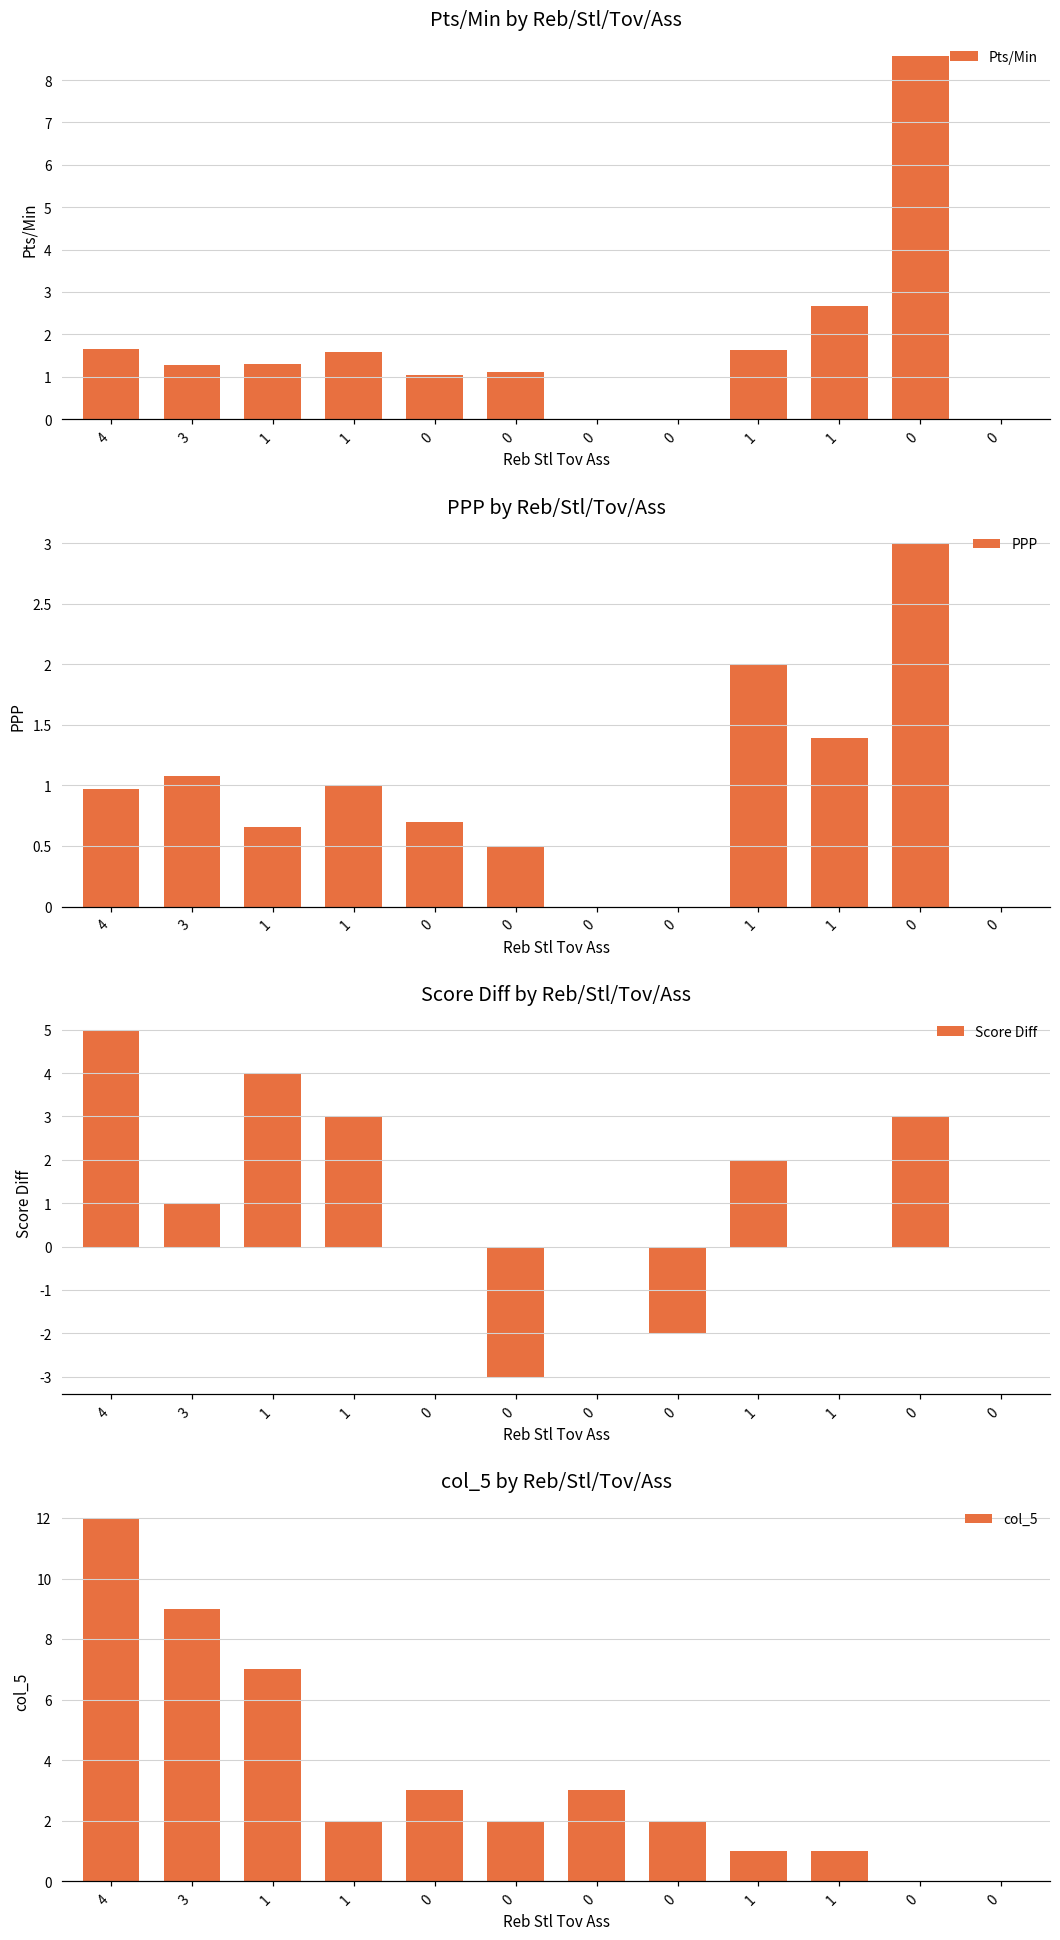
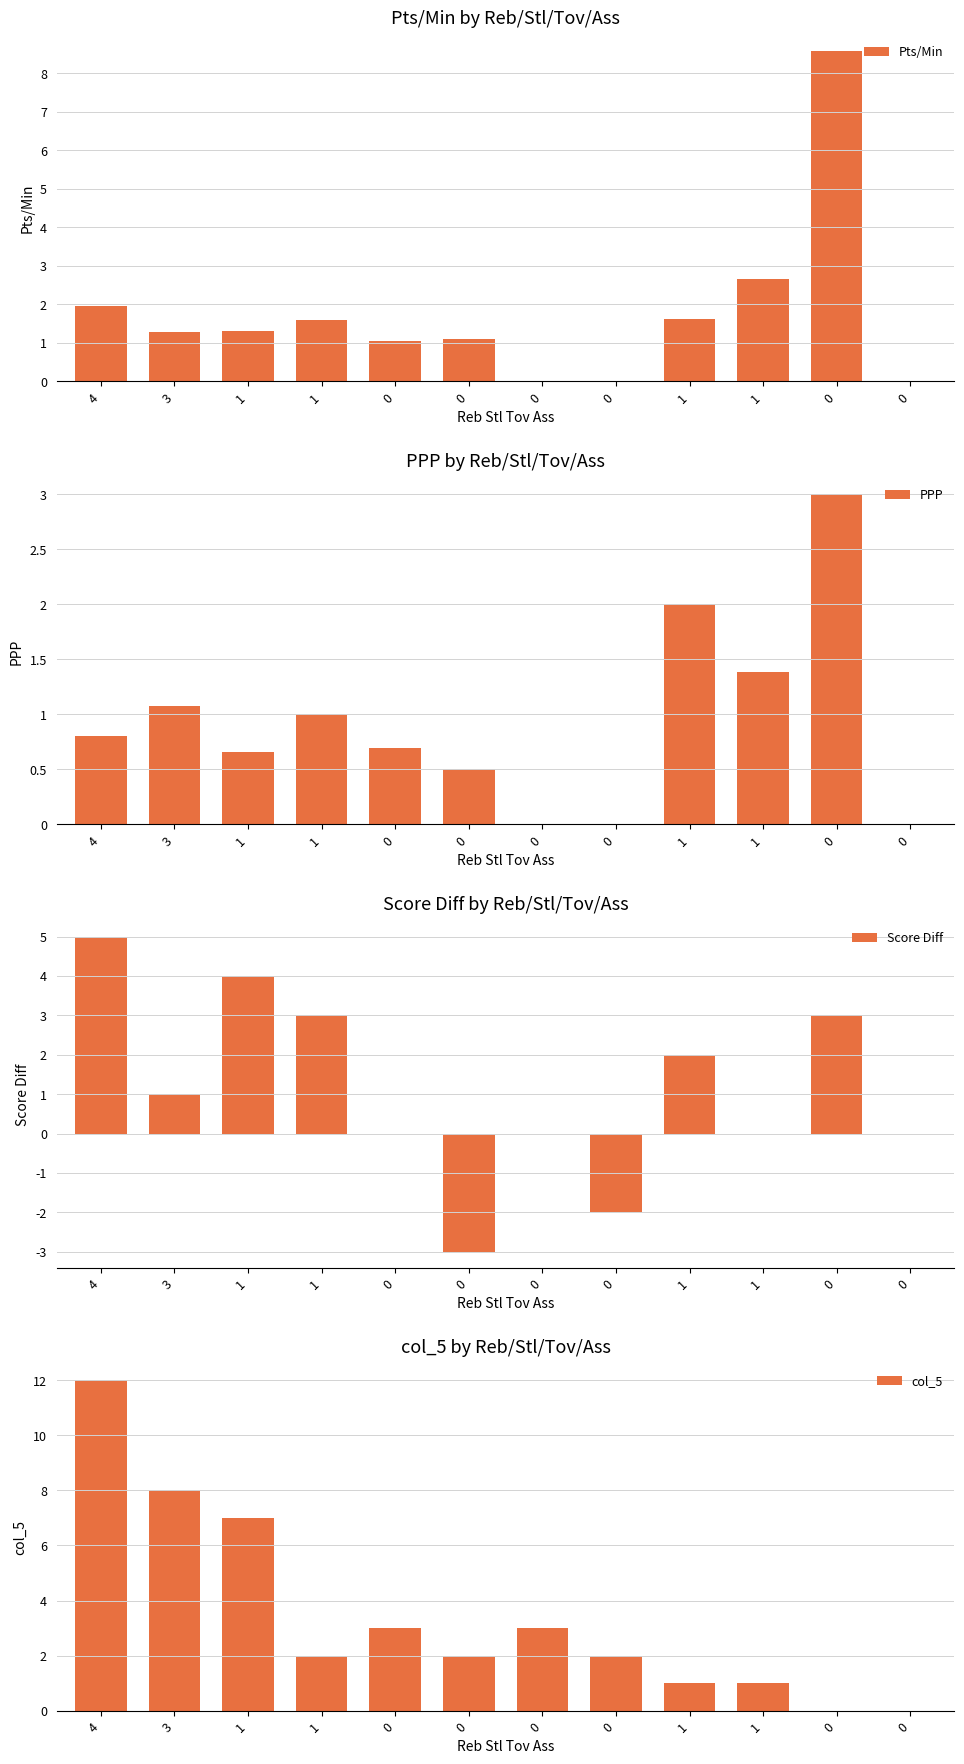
  {
    "Pts/Min by Reb/Stl/Tov/Ass": {
-     "4": 1.7,
+     "4": 2.0,
      "3": 1.3
    },
    "PPP by Reb/Stl/Tov/Ass": {
-     "4": 0.97,
+     "4": 0.80,
      "3": 1.08
    },
    "Score Diff by Reb/Stl/Tov/Ass": {
      "4": 5.0,
      "3": 1.0
    },
    "col_5 by Reb/Stl/Tov/Ass": {
      "4": 12,
-     "3": 9
+     "3": 8
    }
  }
